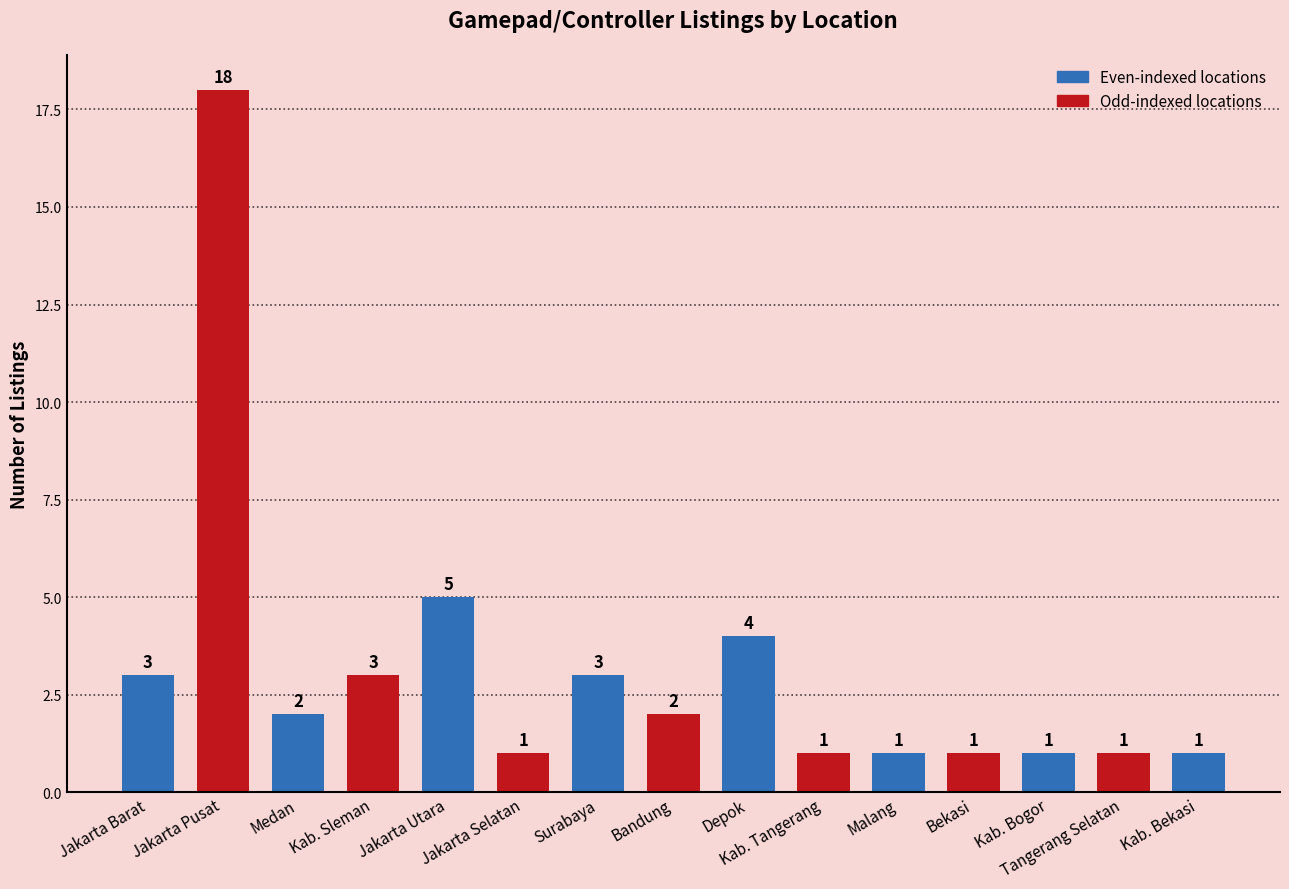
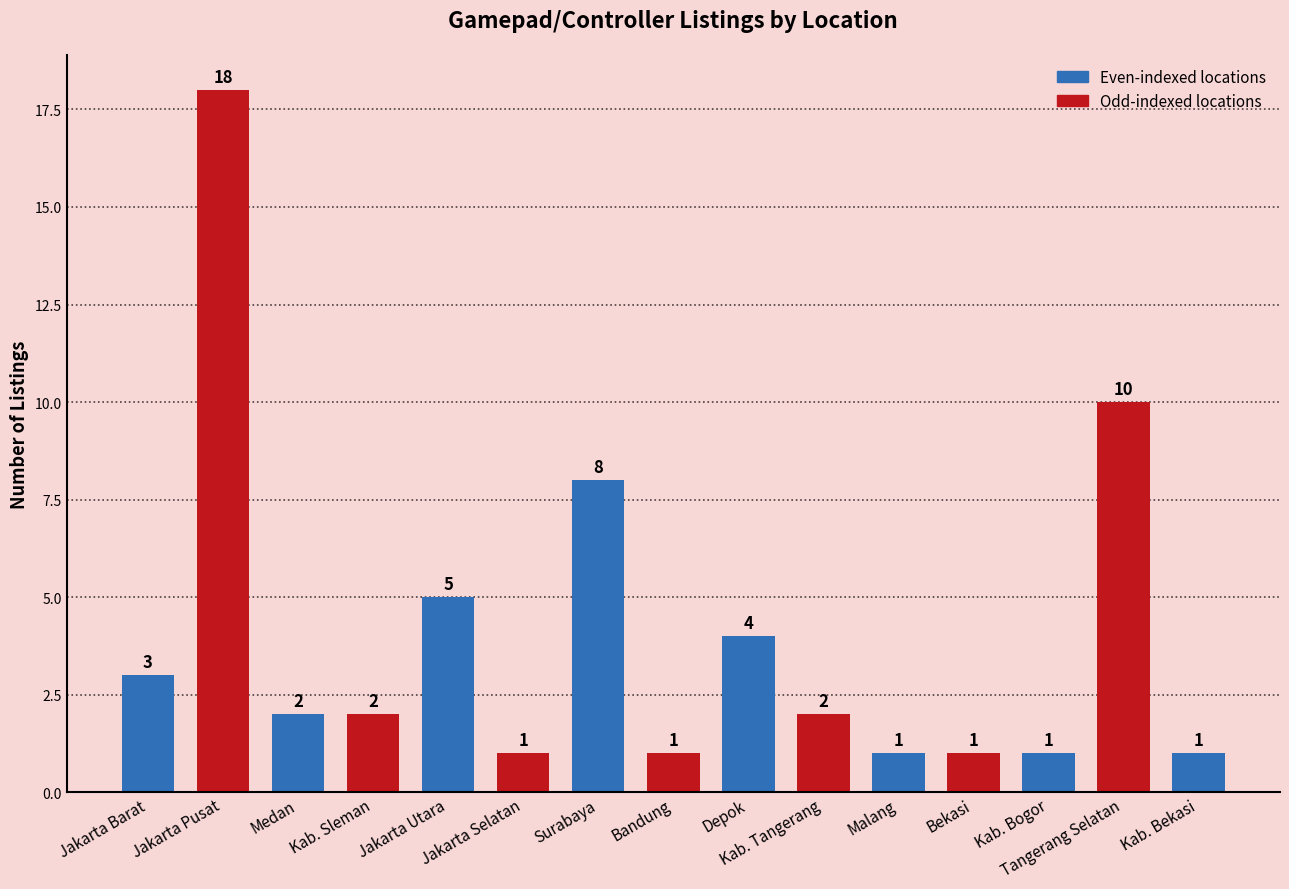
  {
    "Jakarta Barat": 3,
    "Jakarta Pusat": 18,
    "Medan": 2,
-   "Kab. Sleman": 3,
+   "Kab. Sleman": 2,
    "Jakarta Utara": 5,
    "Jakarta Selatan": 1,
-   "Surabaya": 3,
-   "Bandung": 2,
+   "Surabaya": 8,
+   "Bandung": 1,
    "Depok": 4,
-   "Kab. Tangerang": 1,
+   "Kab. Tangerang": 2,
    "Malang": 1,
    "Bekasi": 1,
    "Kab. Bogor": 1,
-   "Tangerang Selatan": 1,
+   "Tangerang Selatan": 10,
    "Kab. Bekasi": 1
  }
